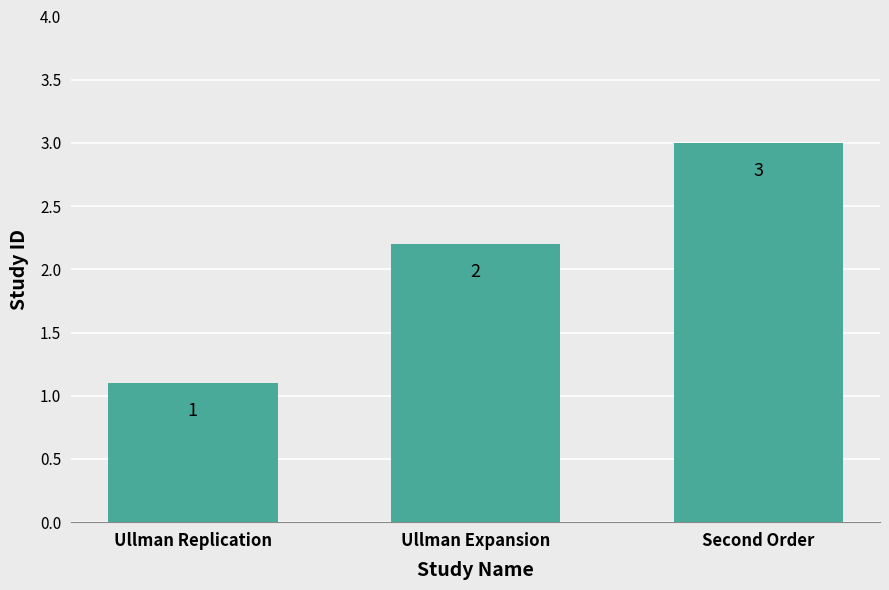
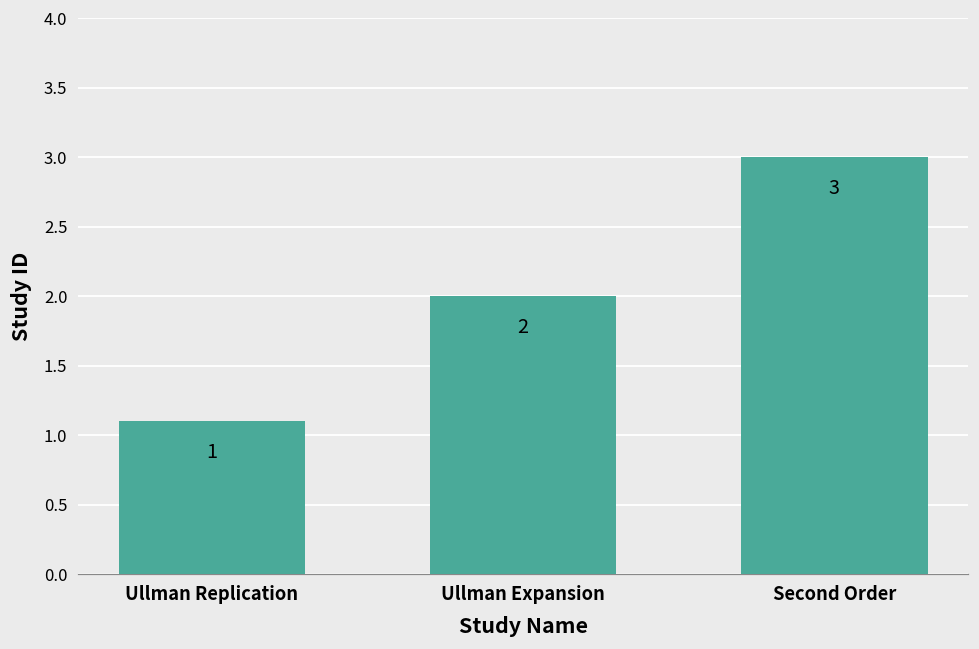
  {
-   "Ullman Expansion": 2.2
+   "Ullman Expansion": 2.0
  }
